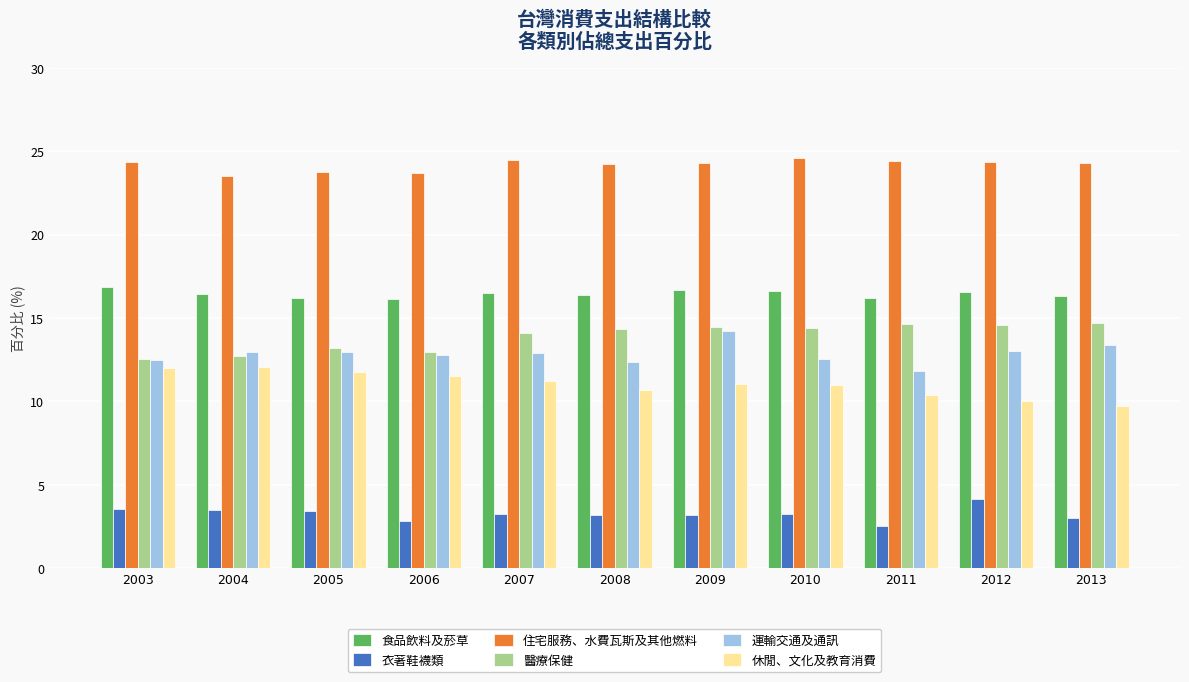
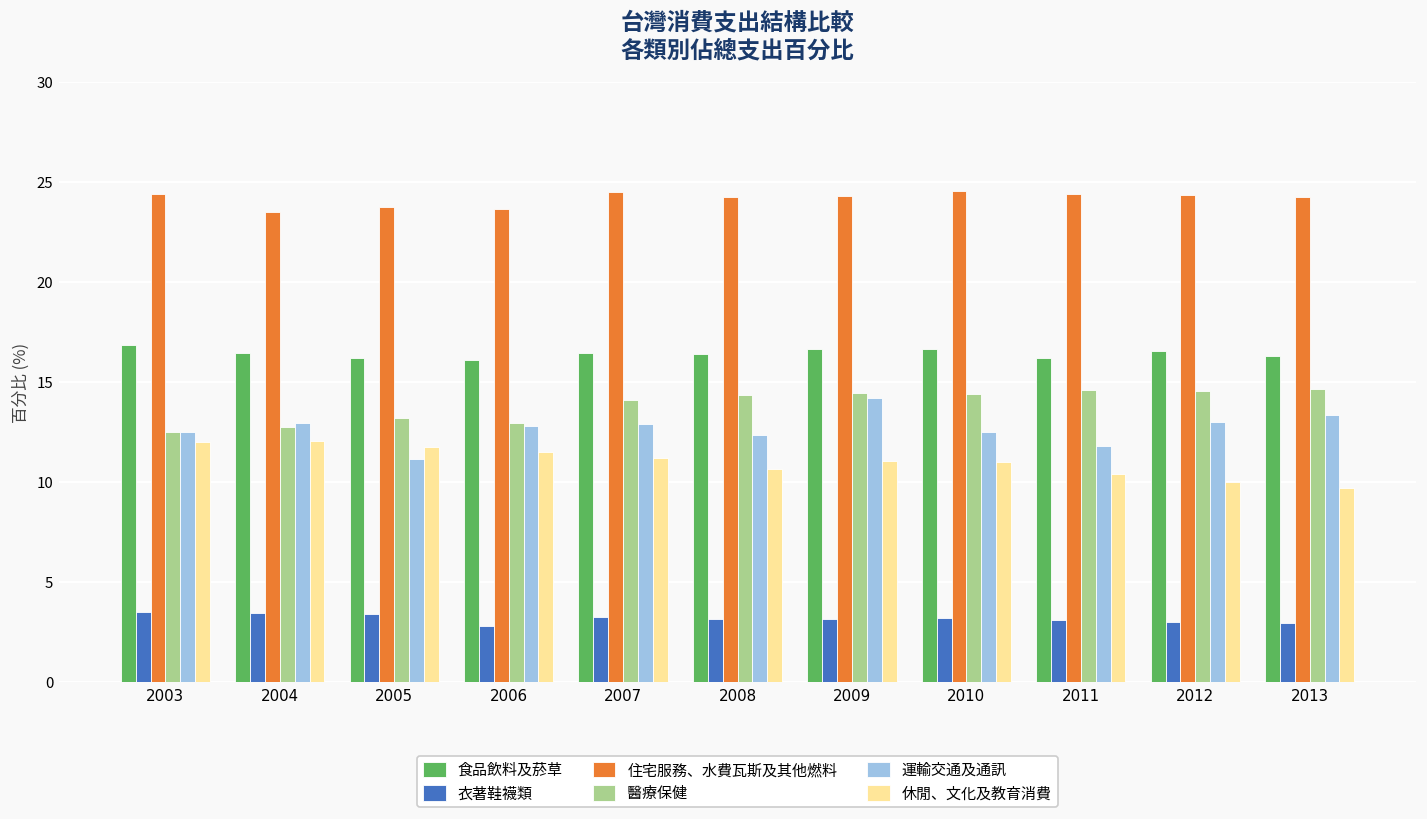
  {
    "食品飲料及菸草": {
      "2003": 16.9,
      "2004": 16.4,
      "2005": 16.2,
      "2006": 16.1,
      "2007": 16.5,
      "2008": 16.4,
      "2009": 16.7,
      "2010": 16.6,
      "2011": 16.2,
      "2012": 16.5,
      "2013": 16.3
    },
    "衣著鞋襪類": {
      "2003": 3.5,
      "2004": 3.5,
      "2005": 3.4,
      "2006": 2.8,
      "2007": 3.3,
      "2008": 3.2,
      "2009": 3.2,
      "2010": 3.2,
-     "2011": 2.5,
-     "2012": 4.2,
+     "2011": 3.1,
+     "2012": 3.0,
      "2013": 3.0
    },
    "住宅服務、水費瓦斯及其他燃料": {
      "2003": 24.4,
      "2004": 23.5,
      "2005": 23.8,
      "2006": 23.7,
      "2007": 24.5,
      "2008": 24.2,
      "2009": 24.3,
      "2010": 24.6,
      "2011": 24.4,
      "2012": 24.4,
      "2013": 24.3
    },
    "醫療保健": {
      "2003": 12.5,
      "2004": 12.7,
      "2005": 13.2,
      "2006": 13.0,
      "2007": 14.1,
      "2008": 14.4,
      "2009": 14.5,
      "2010": 14.4,
      "2011": 14.6,
      "2012": 14.6,
      "2013": 14.7
    },
    "運輸交通及通訊": {
      "2003": 12.5,
      "2004": 13.0,
-     "2005": 13.0,
+     "2005": 11.2,
      "2006": 12.8,
      "2007": 12.9,
      "2008": 12.4,
      "2009": 14.2,
      "2010": 12.5,
      "2011": 11.8,
      "2012": 13.0,
      "2013": 13.4
    },
    "休閒、文化及教育消費": {
      "2003": 12.0,
      "2004": 12.1,
      "2005": 11.8,
      "2006": 11.5,
      "2007": 11.2,
      "2008": 10.7,
      "2009": 11.0,
      "2010": 11.0,
      "2011": 10.4,
      "2012": 10.0,
      "2013": 9.7
    }
  }
